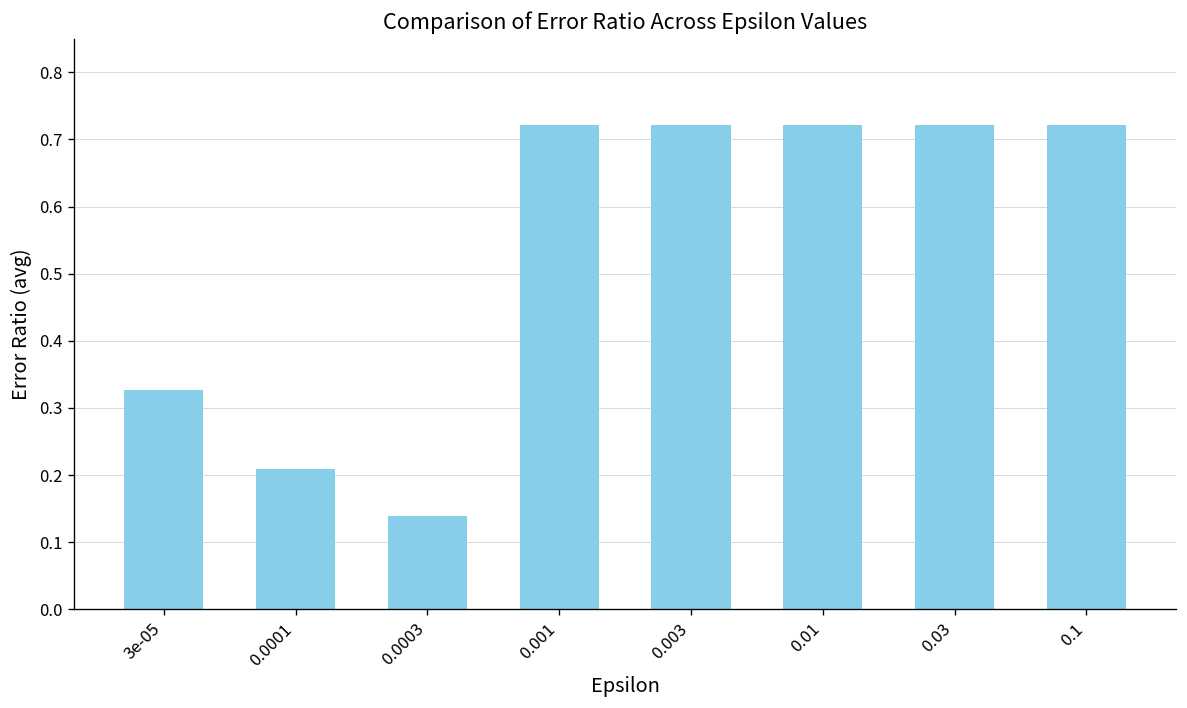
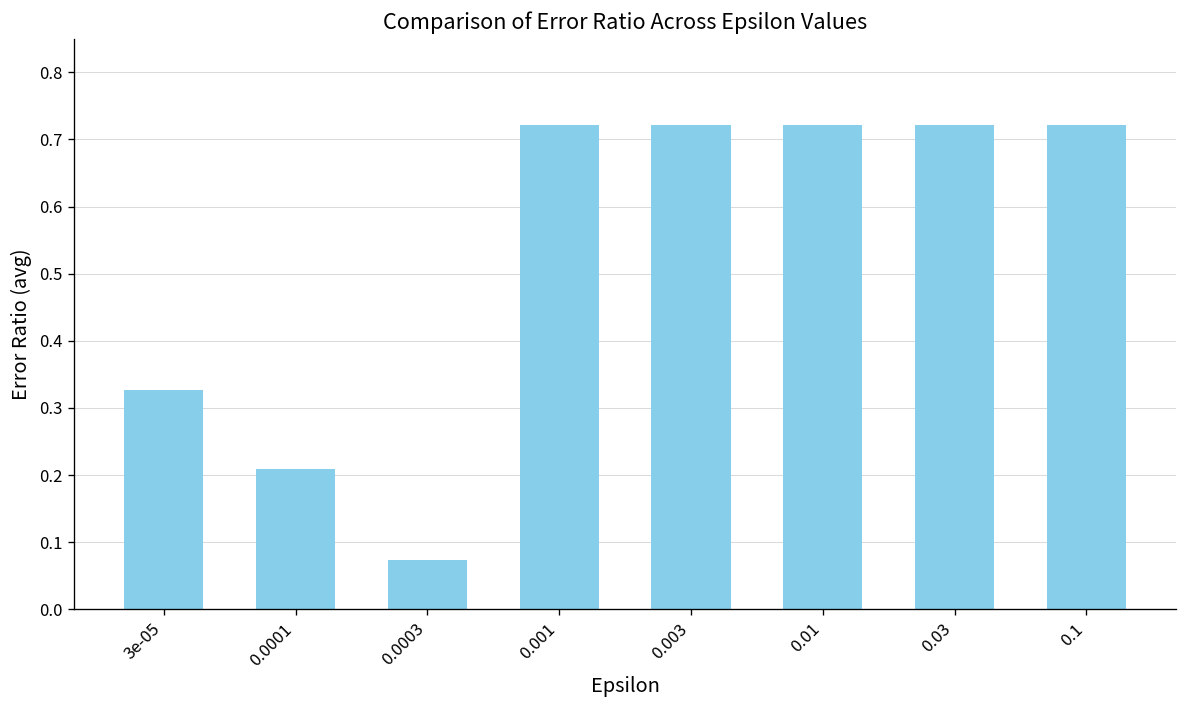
  {
    "3e-05": 0.33,
    "0.0001": 0.21,
-   "0.0003": 0.14,
+   "0.0003": 0.07,
    "0.001": 0.72,
    "0.003": 0.72,
    "0.01": 0.72,
    "0.03": 0.72,
    "0.1": 0.72
  }
